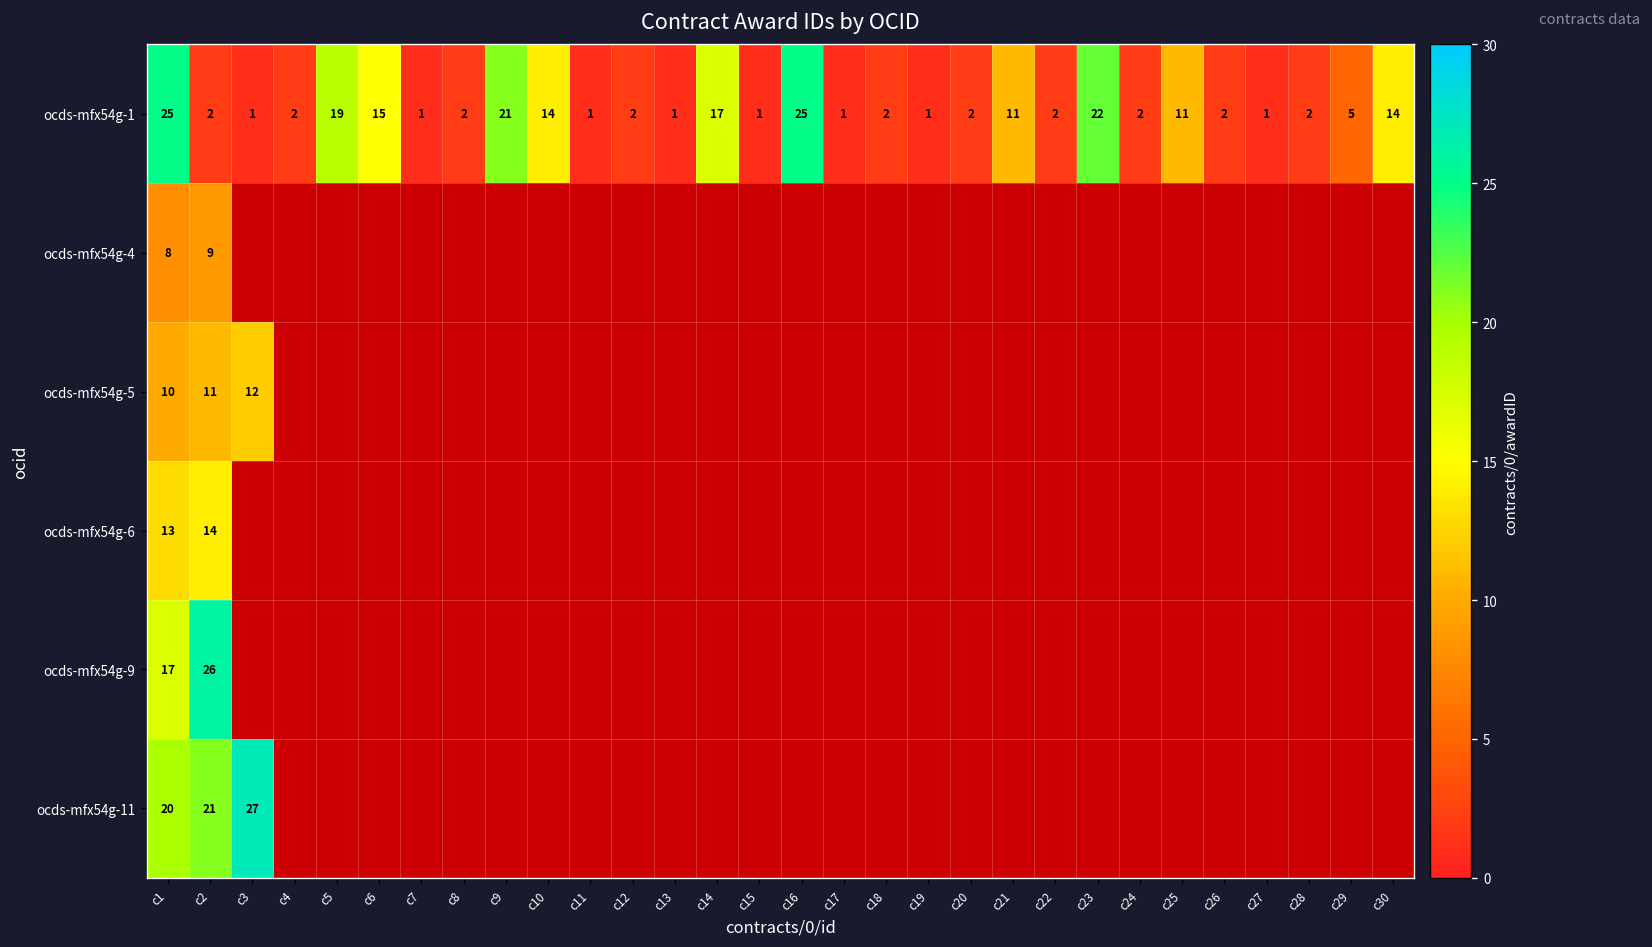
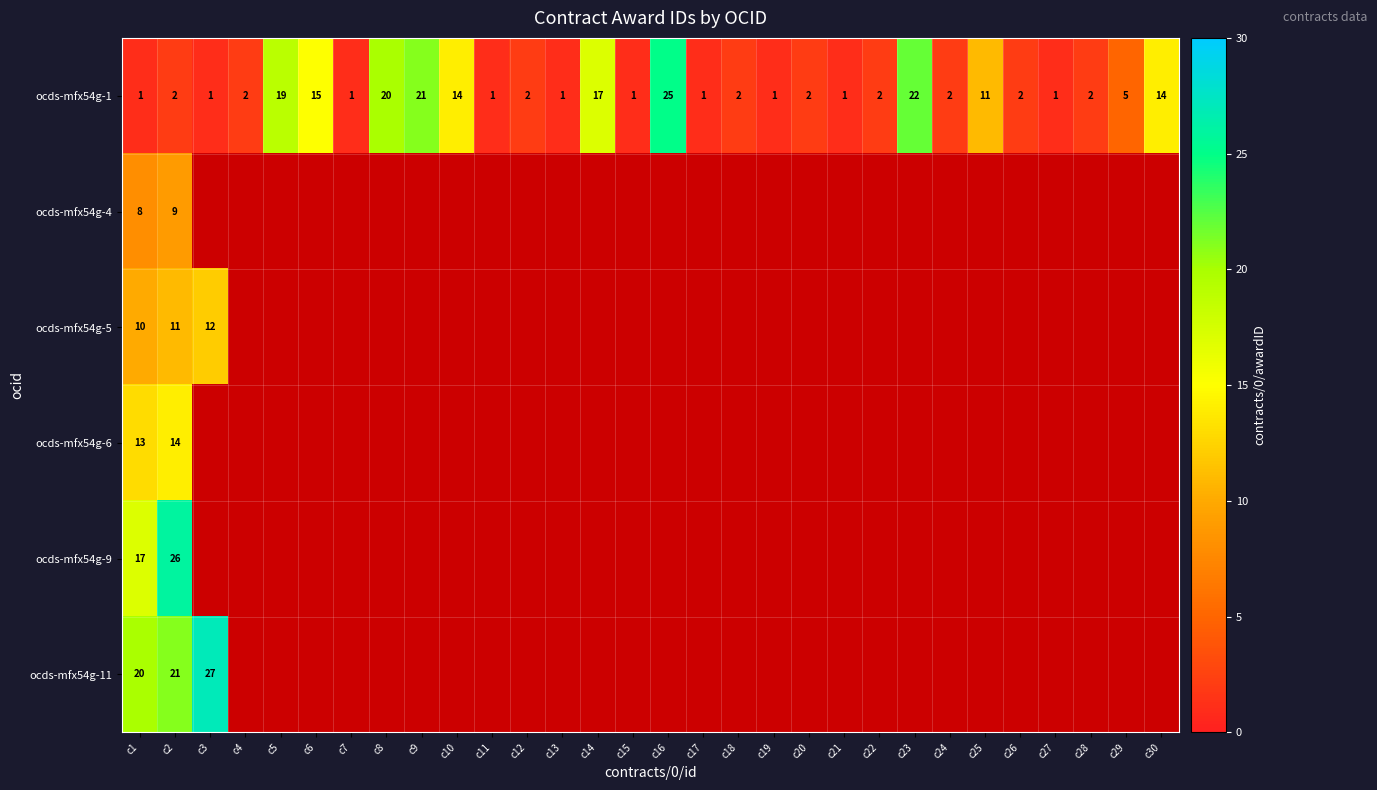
  {
    "ocds-mfx54g-1": {
-     "c1": 25,
+     "c1": 1,
      "c2": 2,
      "c3": 1,
      "c4": 2,
      "c5": 19,
      "c6": 15,
      "c7": 1,
-     "c8": 2,
+     "c8": 20,
      "c9": 21,
      "c10": 14,
      "c11": 1,
      "c12": 2,
      "c13": 1,
      "c14": 17,
      "c15": 1,
      "c16": 25,
      "c17": 1,
      "c18": 2,
      "c19": 1,
      "c20": 2,
-     "c21": 11,
+     "c21": 1,
      "c22": 2,
      "c23": 22,
      "c24": 2,
      "c25": 11,
      "c26": 2,
      "c27": 1,
      "c28": 2,
      "c29": 5,
      "c30": 14
    },
    "ocds-mfx54g-4": {
      "c1": 8,
      "c2": 9
    },
    "ocds-mfx54g-5": {
      "c1": 10,
      "c2": 11,
      "c3": 12
    },
    "ocds-mfx54g-6": {
      "c1": 13,
      "c2": 14
    },
    "ocds-mfx54g-9": {
      "c1": 17,
      "c2": 26
    },
    "ocds-mfx54g-11": {
      "c1": 20,
      "c2": 21,
      "c3": 27
    }
  }
